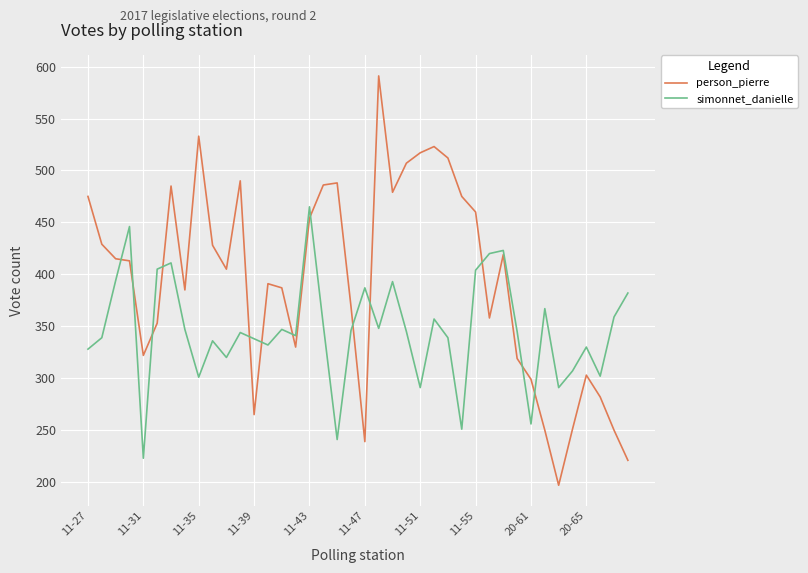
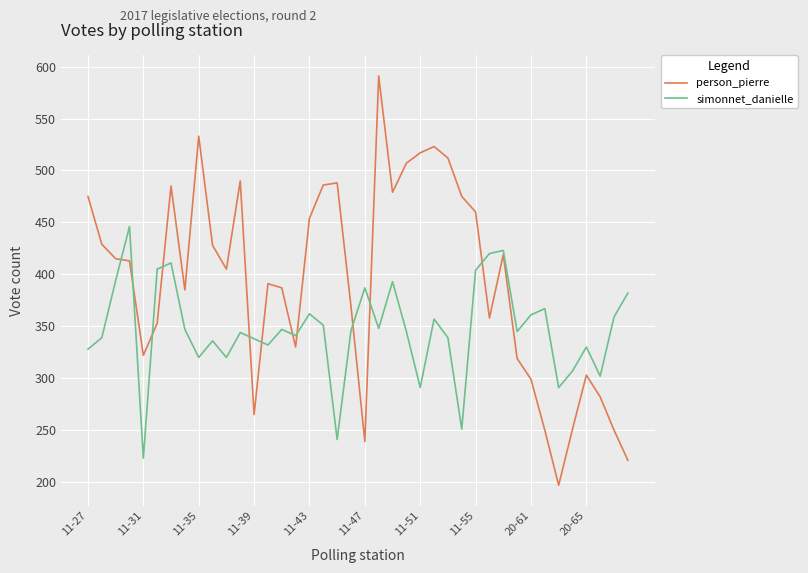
  {
    "person_pierre": {
      "11-27": 475,
      "11-31": 322,
      "11-35": 533,
      "11-39": 265,
      "11-43": 454,
      "11-47": 239,
      "11-51": 517,
      "11-55": 460,
      "20-61": 299,
      "20-65": 303
    },
    "simonnet_danielle": {
      "11-27": 328,
      "11-31": 223,
-     "11-35": 301,
+     "11-35": 320,
      "11-39": 338,
-     "11-43": 465,
+     "11-43": 362,
      "11-47": 387,
      "11-51": 291,
      "11-55": 404,
-     "20-61": 256,
+     "20-61": 361,
      "20-65": 330
    }
  }
